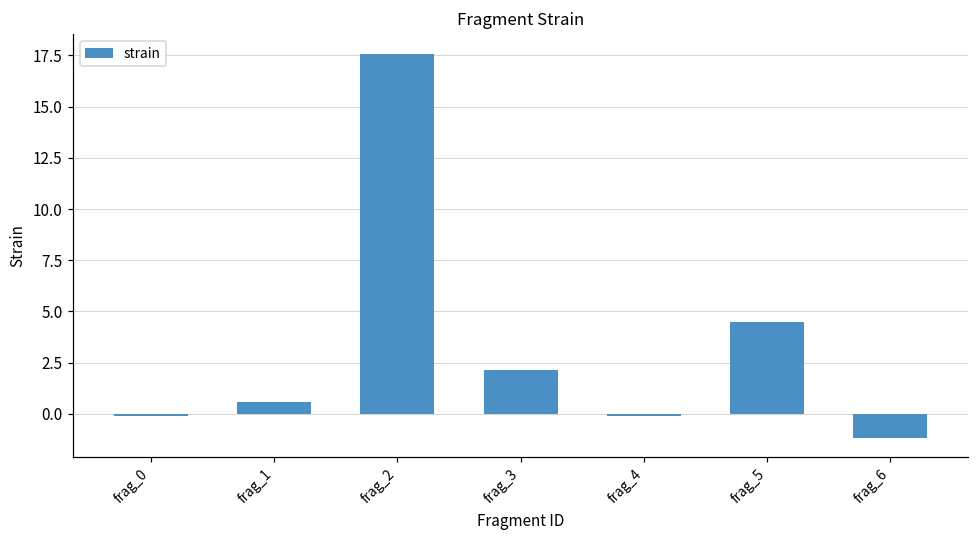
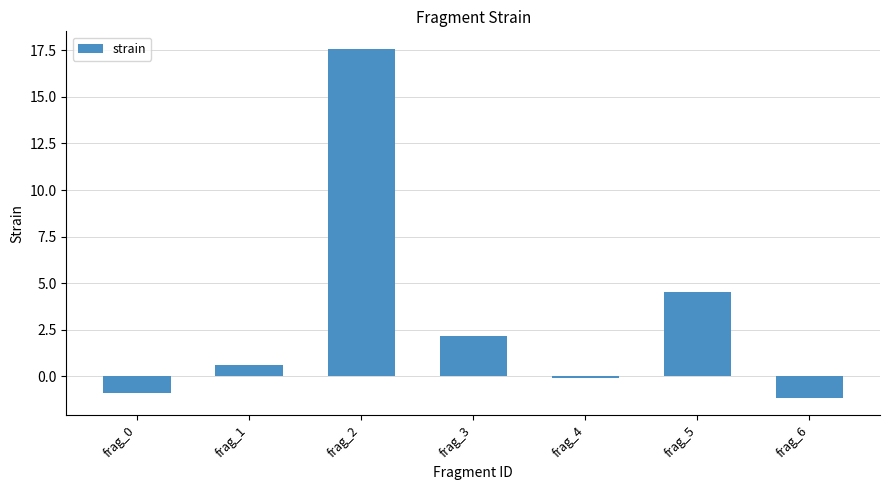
  {
-   "frag_0": -0.1,
+   "frag_0": -0.9,
    "frag_1": 0.6,
    "frag_2": 17.6,
    "frag_3": 2.2,
    "frag_5": 4.5,
    "frag_6": -1.2
  }
